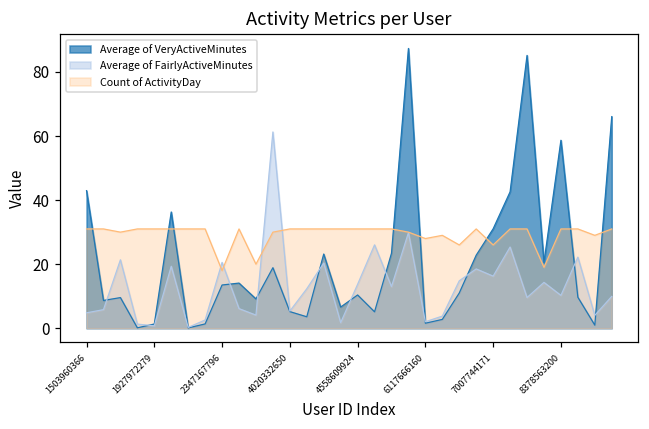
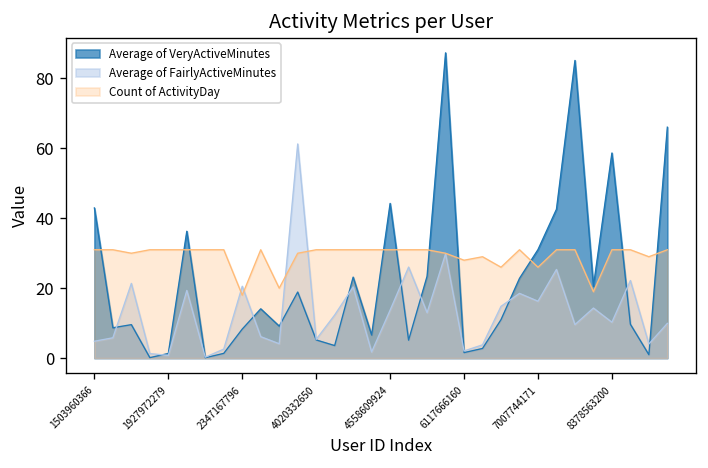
  {
    "Average of VeryActiveMinutes": {
      "1503960366": 43,
-     "2347167796": 14,
-     "4558609924": 10,
+     "2347167796": 8,
+     "4558609924": 44,
      "7007744171": 31,
      "8378563200": 59
    },
    "Average of FairlyActiveMinutes": {
      "1503960366": 5,
      "2347167796": 21,
      "4558609924": 14,
      "7007744171": 16,
      "8378563200": 10
    },
    "Count of ActivityDay": {
      "1503960366": 31,
      "1927972279": 31,
      "2347167796": 18,
      "4020332650": 31,
      "4558609924": 31,
      "6117666160": 28,
      "7007744171": 26,
      "8378563200": 31
    }
  }
